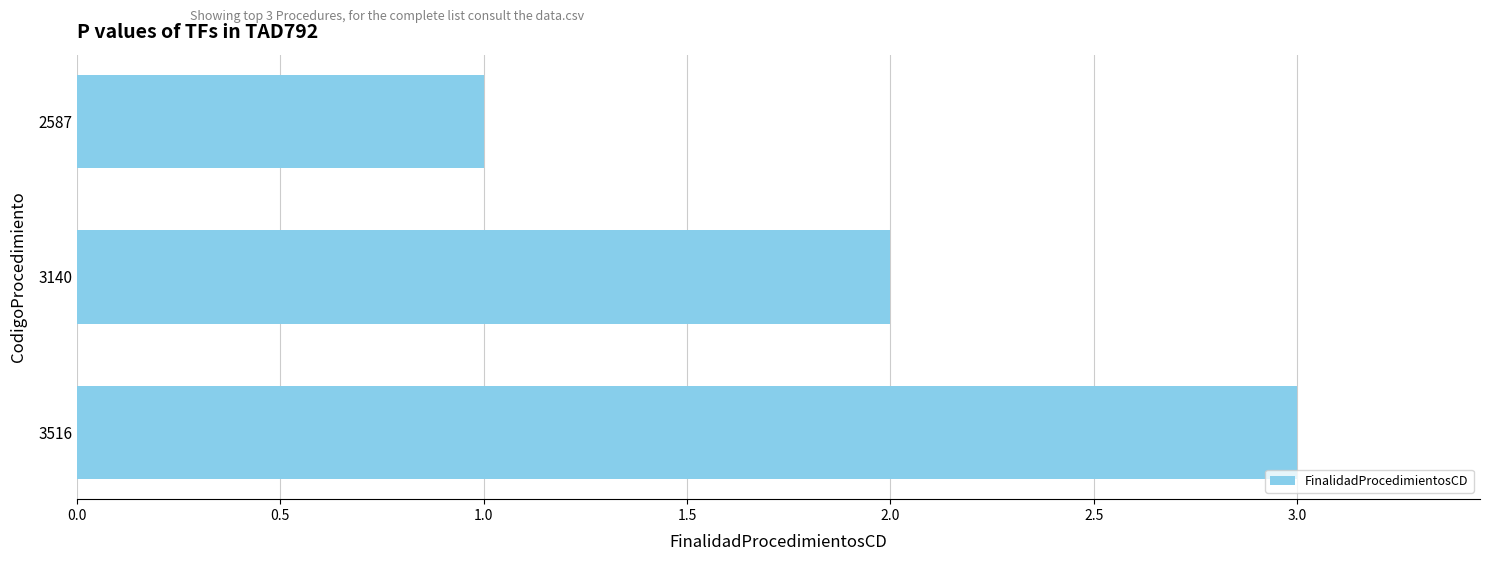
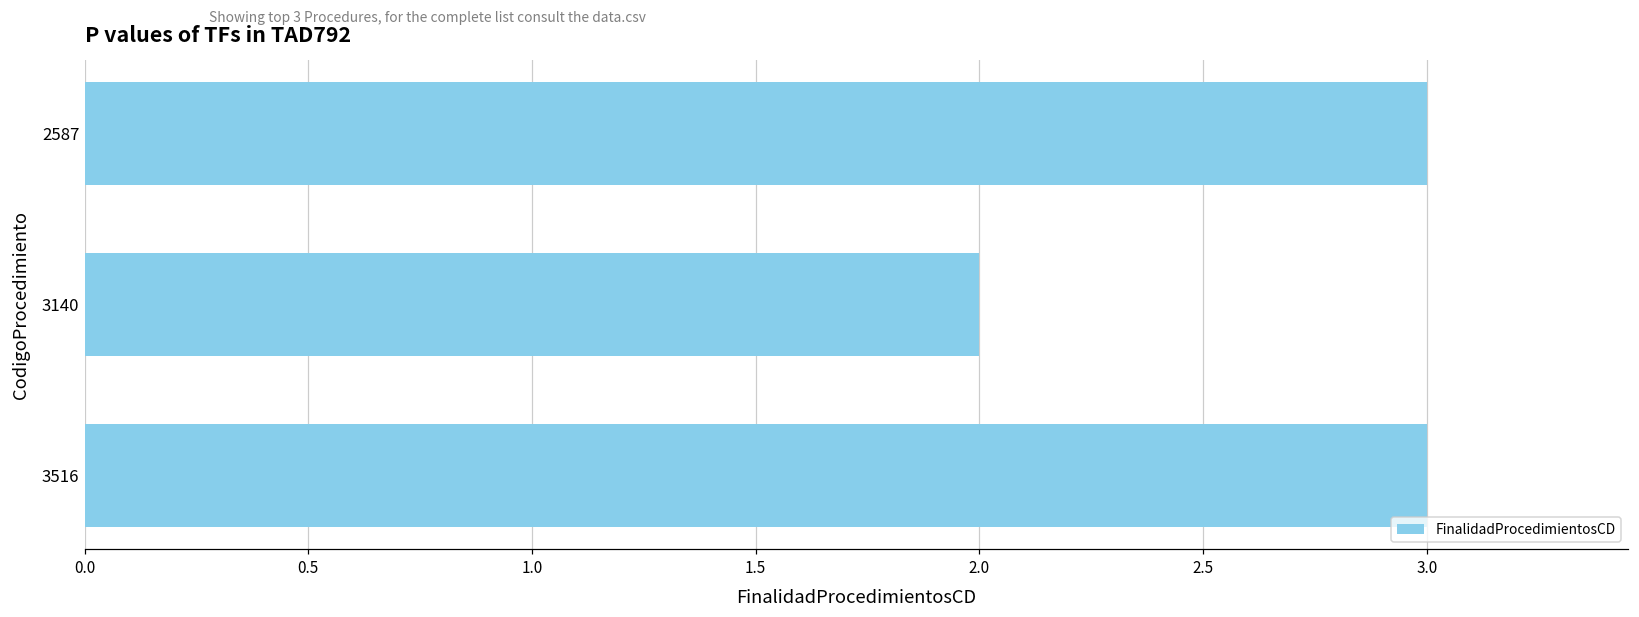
  {
-   "2587": 1,
+   "2587": 3,
    "3140": 2,
    "3516": 3
  }
